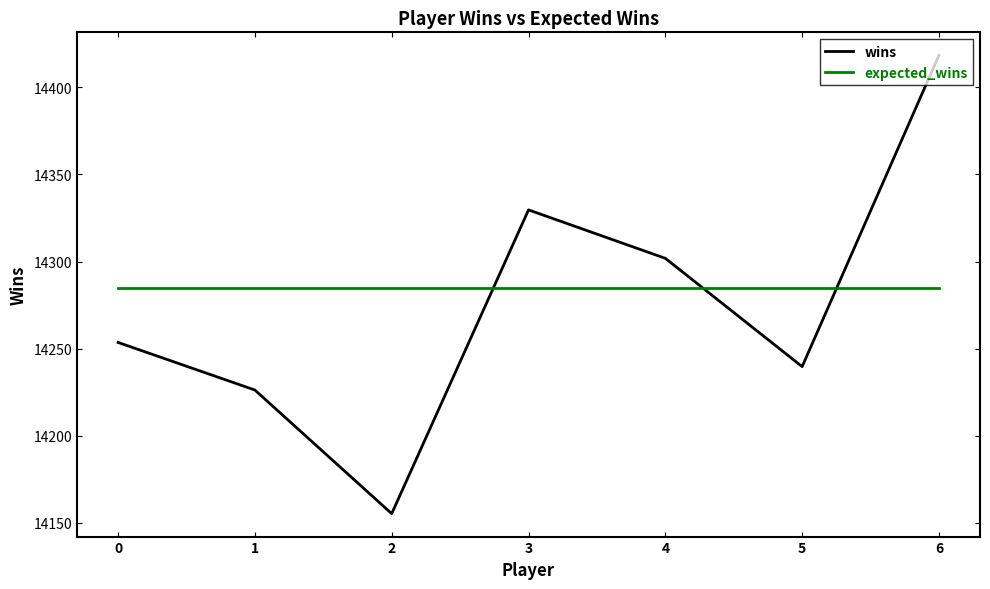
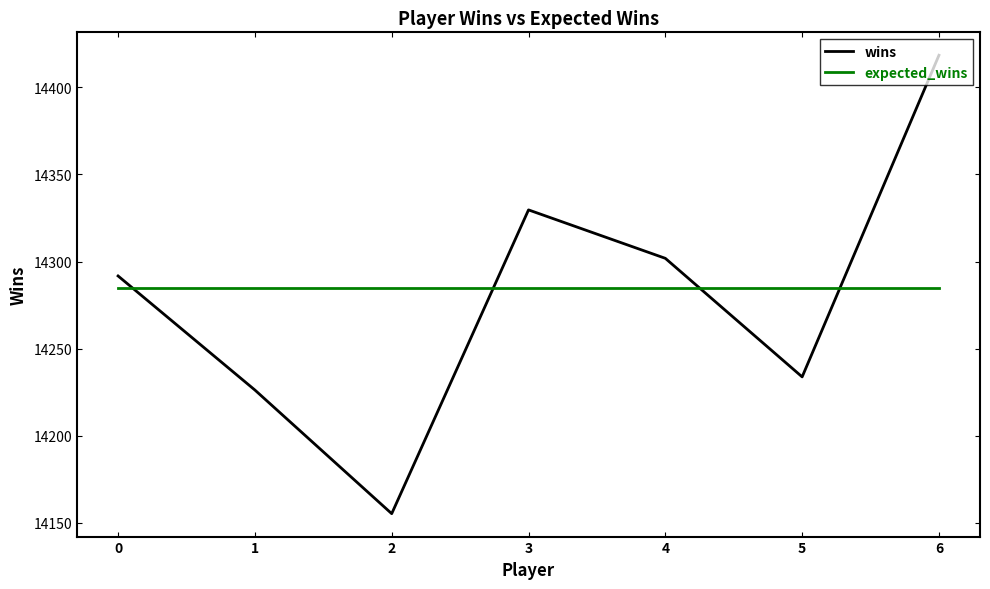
  {
    "wins": {
-     "0": 14254,
+     "0": 14292,
      "1": 14226,
      "2": 14155,
      "3": 14330,
      "4": 14302,
-     "5": 14240
+     "5": 14234
    },
    "expected_wins": {
      "0": 14285,
      "1": 14285,
      "2": 14285,
      "3": 14285,
      "4": 14285,
      "5": 14285,
      "6": 14285
    }
  }
